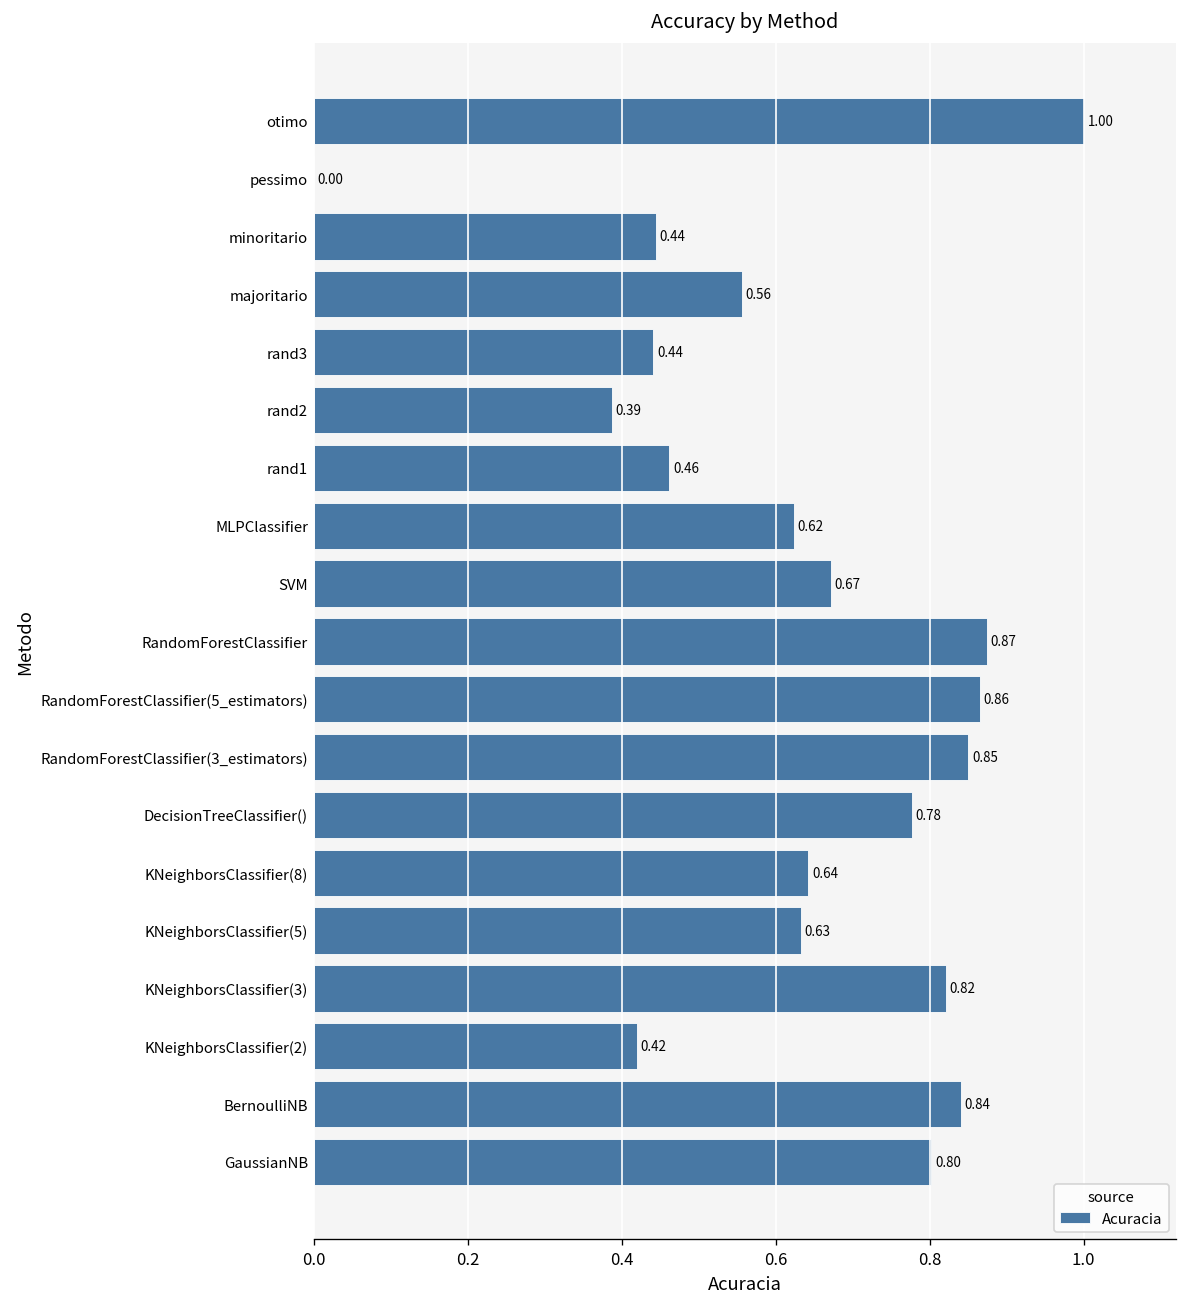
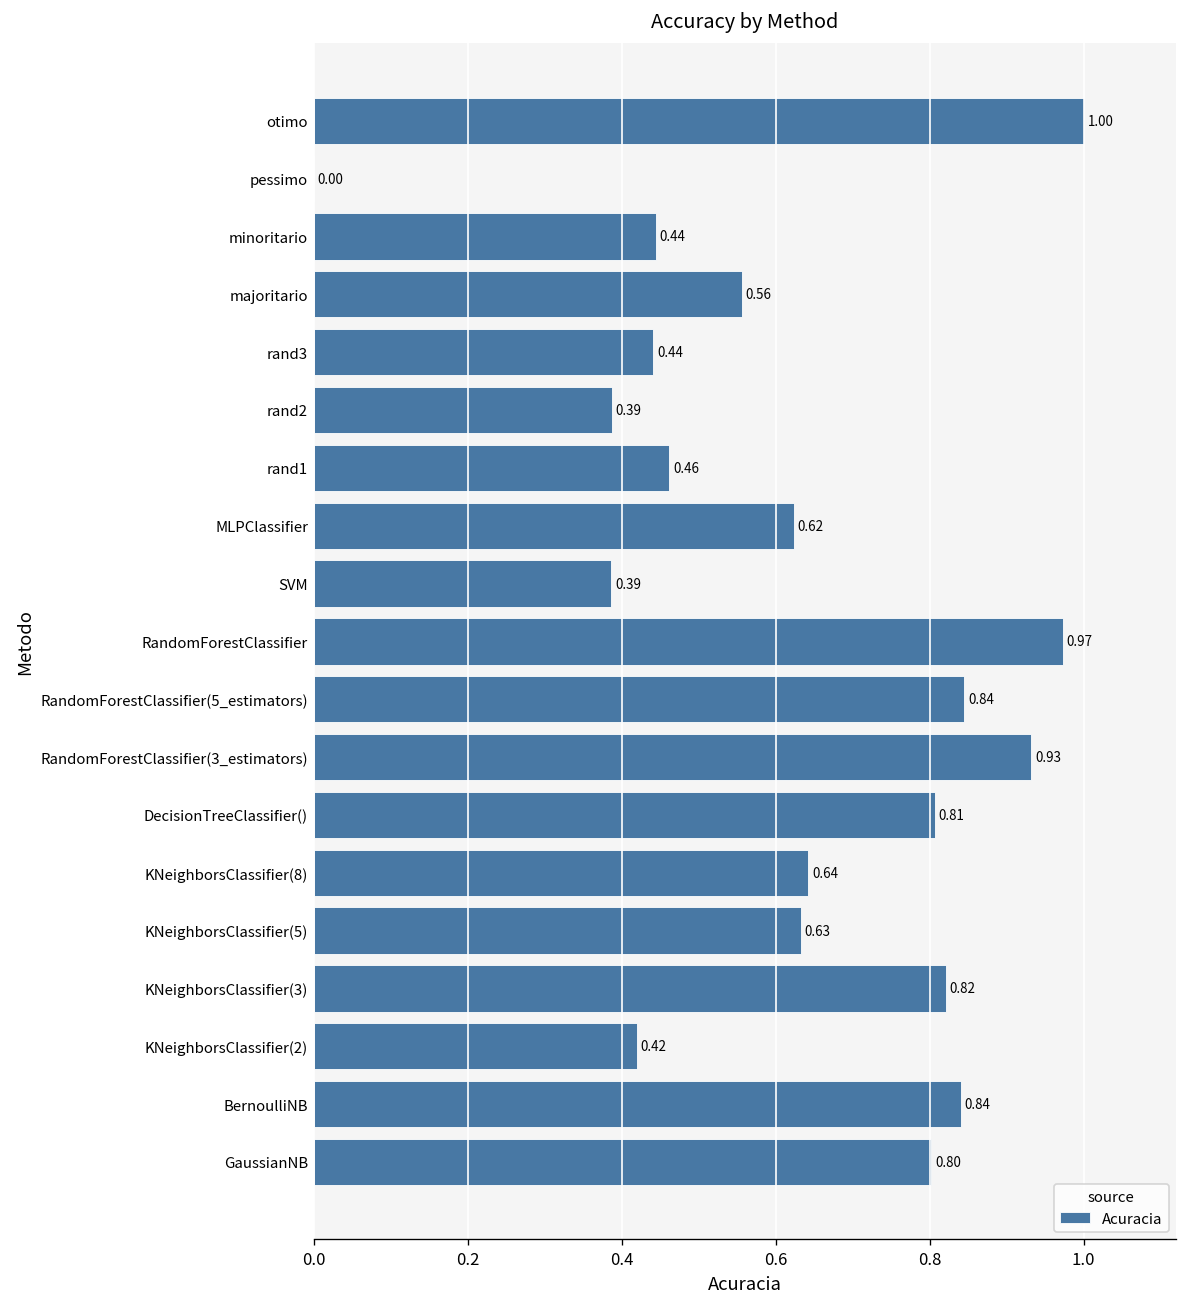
  {
    "otimo": 1.00,
    "pessimo": 0.00,
    "minoritario": 0.44,
    "majoritario": 0.56,
    "rand3": 0.44,
    "rand2": 0.39,
    "rand1": 0.46,
    "MLPClassifier": 0.62,
-   "SVM": 0.67,
-   "RandomForestClassifier": 0.87,
-   "RandomForestClassifier(5_estimators)": 0.86,
-   "RandomForestClassifier(3_estimators)": 0.85,
-   "DecisionTreeClassifier()": 0.78,
+   "SVM": 0.39,
+   "RandomForestClassifier": 0.97,
+   "RandomForestClassifier(5_estimators)": 0.84,
+   "RandomForestClassifier(3_estimators)": 0.93,
+   "DecisionTreeClassifier()": 0.81,
    "KNeighborsClassifier(8)": 0.64,
    "KNeighborsClassifier(5)": 0.63,
    "KNeighborsClassifier(3)": 0.82,
    "KNeighborsClassifier(2)": 0.42,
    "BernoulliNB": 0.84,
    "GaussianNB": 0.80
  }
